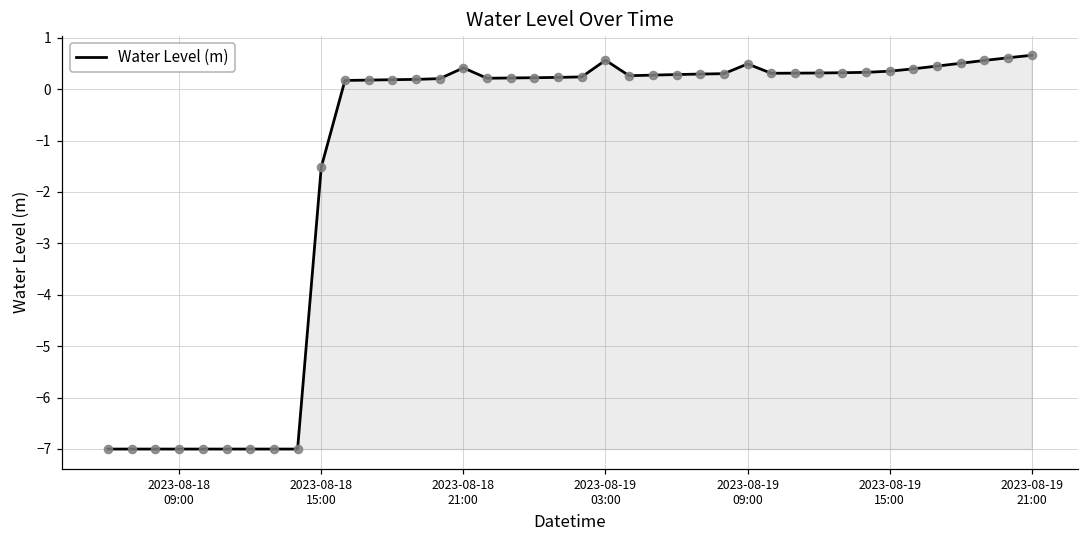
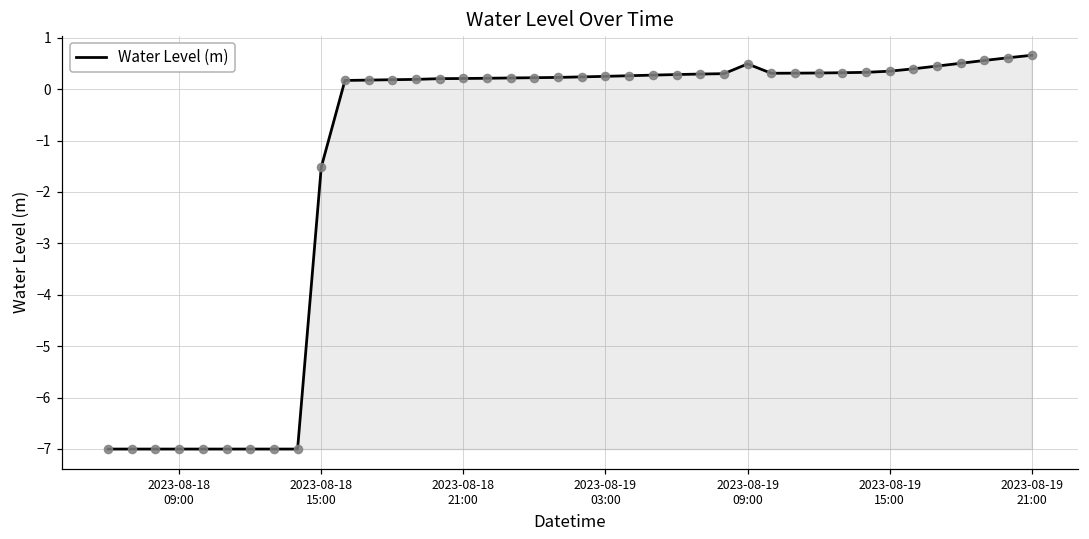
  {
    "2023-08-18 09:00": -7.0,
    "2023-08-18 15:00": -1.5,
-   "2023-08-18 21:00": 0.4,
-   "2023-08-19 03:00": 0.6,
+   "2023-08-18 21:00": 0.2,
+   "2023-08-19 03:00": 0.2,
    "2023-08-19 09:00": 0.5,
    "2023-08-19 15:00": 0.3,
    "2023-08-19 21:00": 0.7
  }
